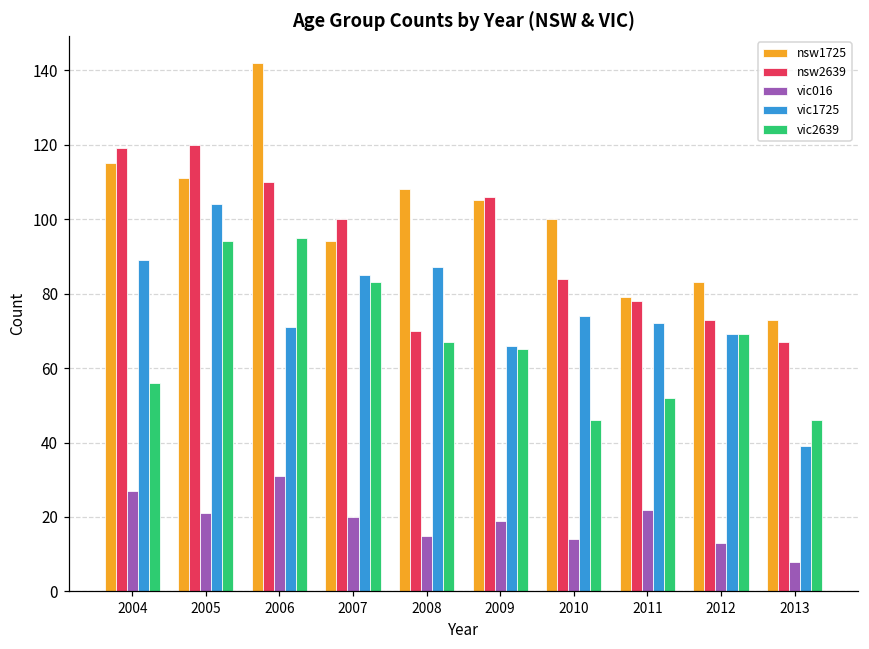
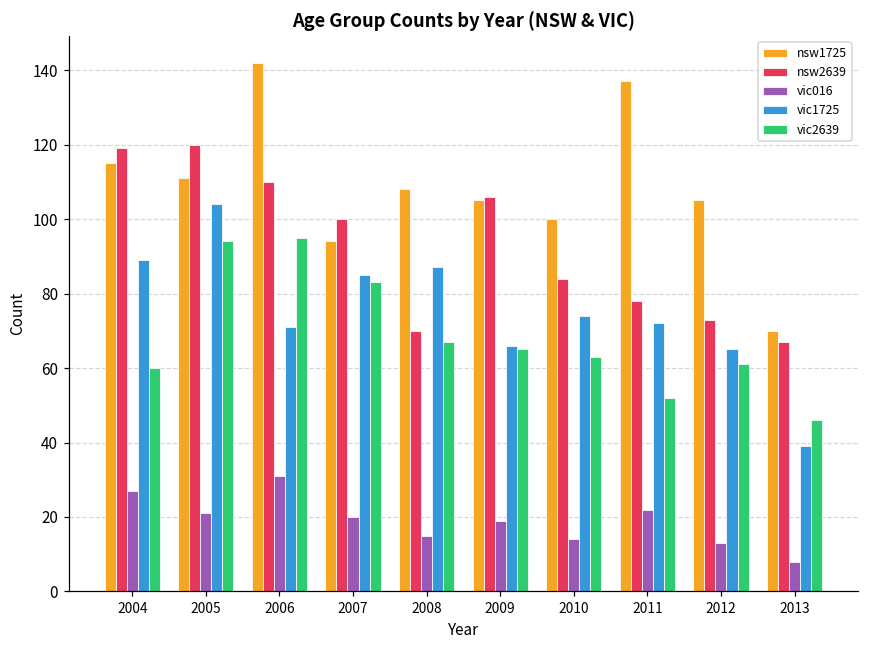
  {
    "nsw1725": {
      "2004": 115,
      "2005": 111,
      "2006": 142,
      "2007": 94,
      "2008": 108,
      "2009": 105,
      "2010": 100,
-     "2011": 79,
-     "2012": 83,
-     "2013": 73
+     "2011": 137,
+     "2012": 105,
+     "2013": 70
    },
    "nsw2639": {
      "2004": 119,
      "2005": 120,
      "2006": 110,
      "2007": 100,
      "2008": 70,
      "2009": 106,
      "2010": 84,
      "2011": 78,
      "2012": 73,
      "2013": 67
    },
    "vic016": {
      "2004": 27,
      "2005": 21,
      "2006": 31,
      "2007": 20,
      "2008": 15,
      "2009": 19,
      "2010": 14,
      "2011": 22,
      "2012": 13,
      "2013": 8
    },
    "vic1725": {
      "2004": 89,
      "2005": 104,
      "2006": 71,
      "2007": 85,
      "2008": 87,
      "2009": 66,
      "2010": 74,
      "2011": 72,
-     "2012": 69,
+     "2012": 65,
      "2013": 39
    },
    "vic2639": {
-     "2004": 56,
+     "2004": 60,
      "2005": 94,
      "2006": 95,
      "2007": 83,
      "2008": 67,
      "2009": 65,
-     "2010": 46,
+     "2010": 63,
      "2011": 52,
-     "2012": 69,
+     "2012": 61,
      "2013": 46
    }
  }
